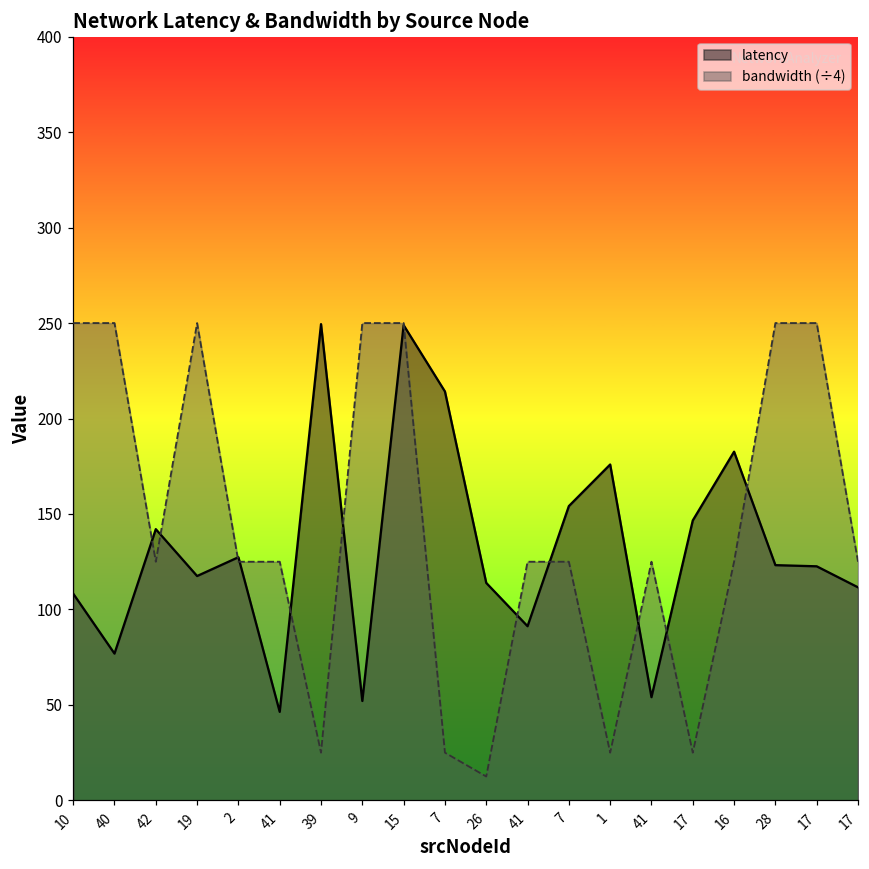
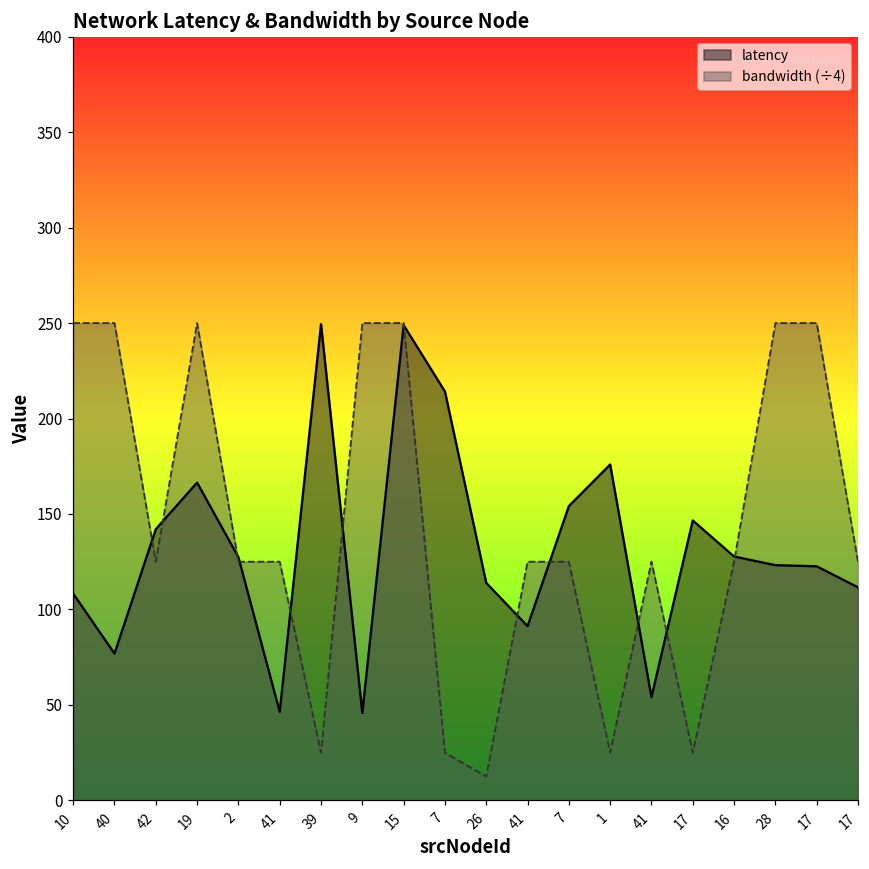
  {
    "latency": {
      "10": 108,
      "40": 77,
      "42": 142,
-     "19": 118,
+     "19": 166,
      "2": 127,
      "39": 249,
-     "9": 52,
+     "9": 46,
      "26": 114,
      "1": 176,
-     "16": 183,
+     "16": 128,
      "28": 123
    },
    "bandwidth (÷4)": {
      "10": 250,
      "40": 250,
      "42": 125,
      "19": 250,
      "2": 125,
      "39": 25,
      "9": 250,
      "26": 13,
      "1": 25,
      "16": 125,
      "28": 250
    }
  }
